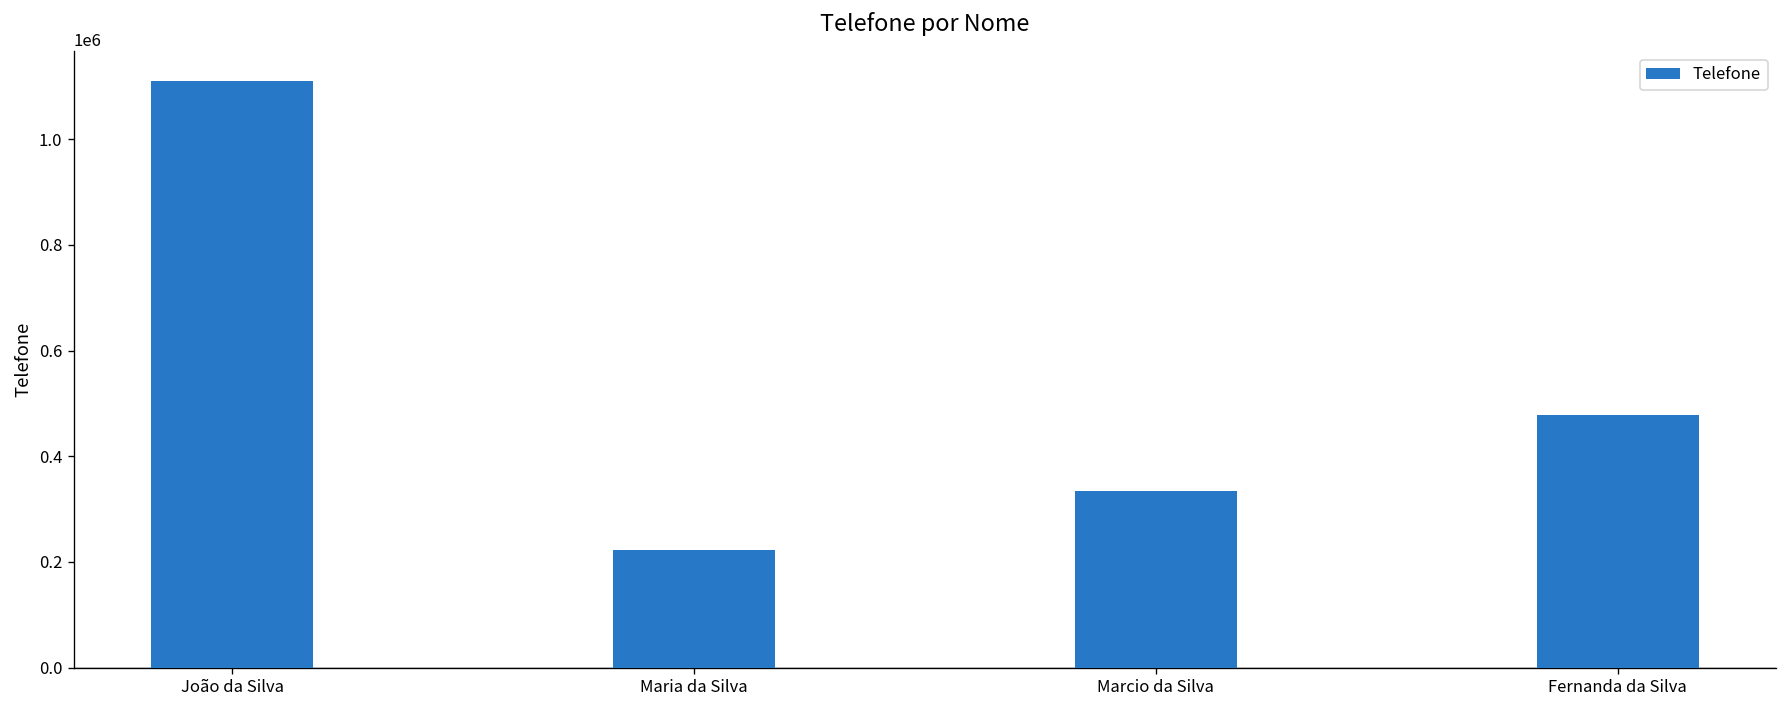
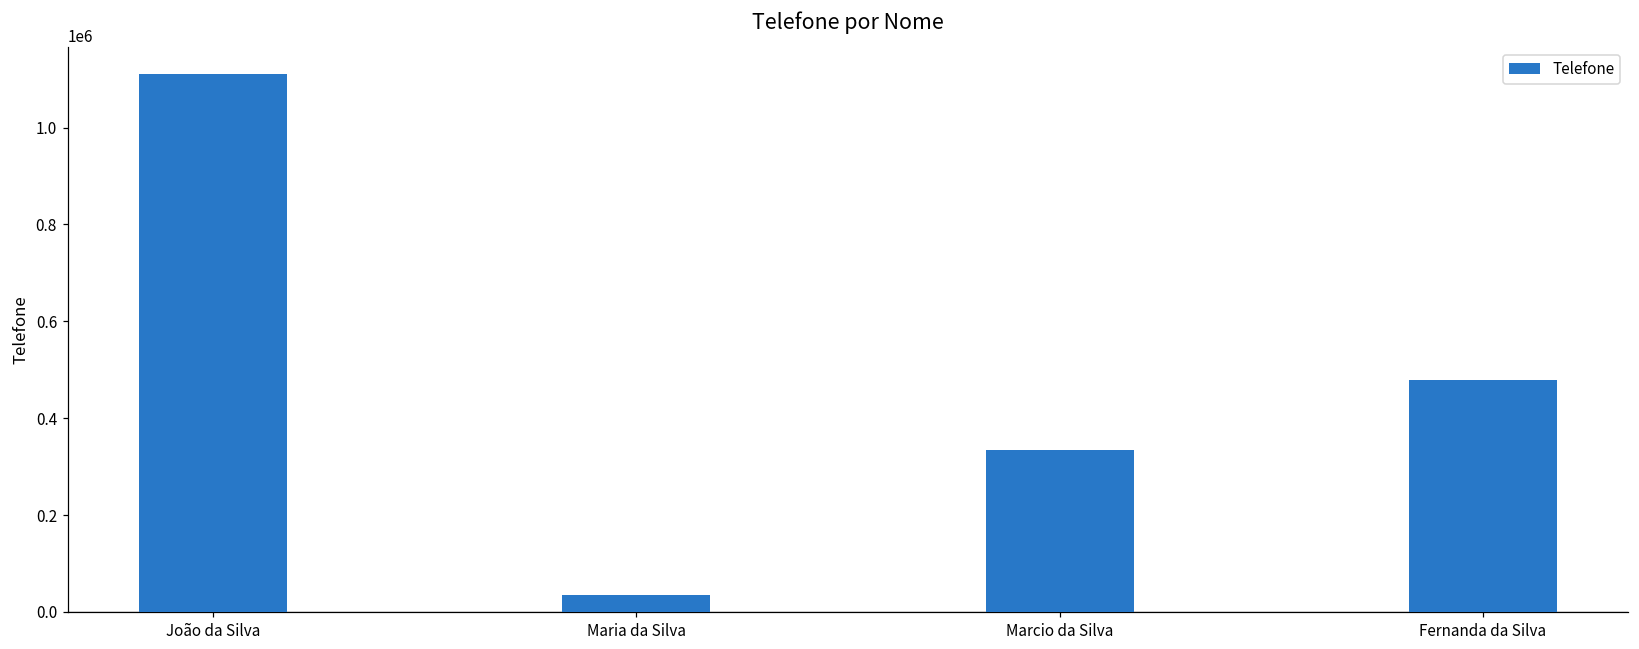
  {
    "João da Silva": 1110000,
-   "Maria da Silva": 220000,
+   "Maria da Silva": 30000,
    "Marcio da Silva": 330000,
    "Fernanda da Silva": 480000
  }
